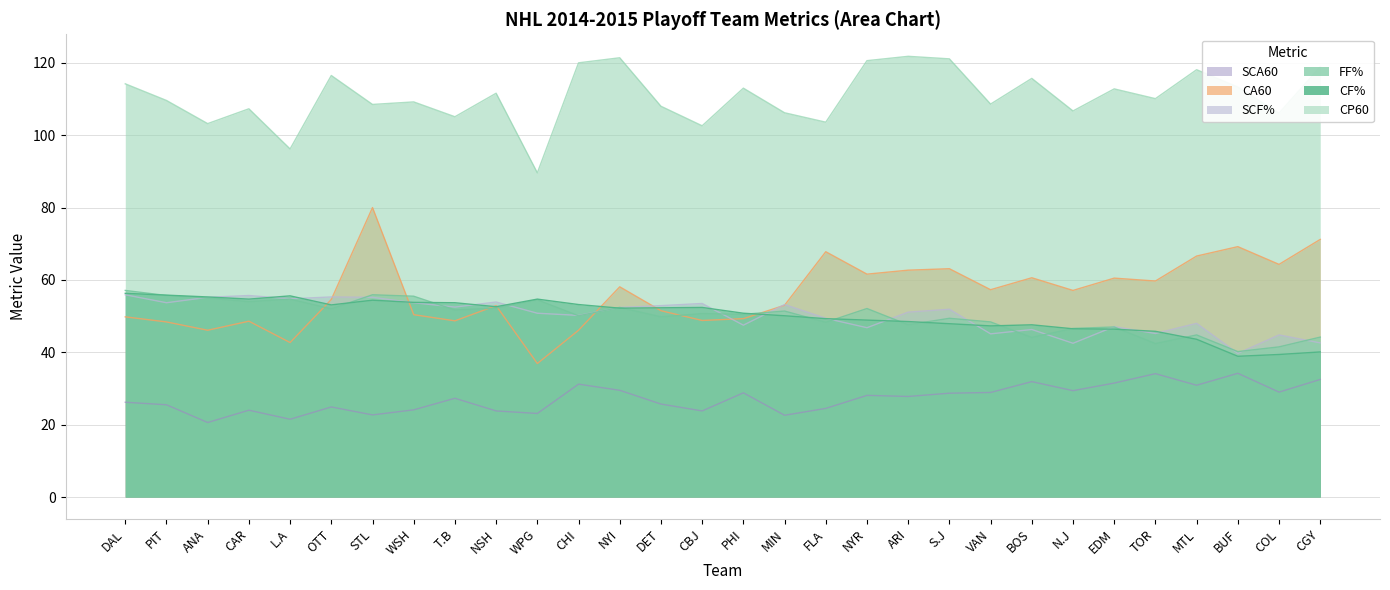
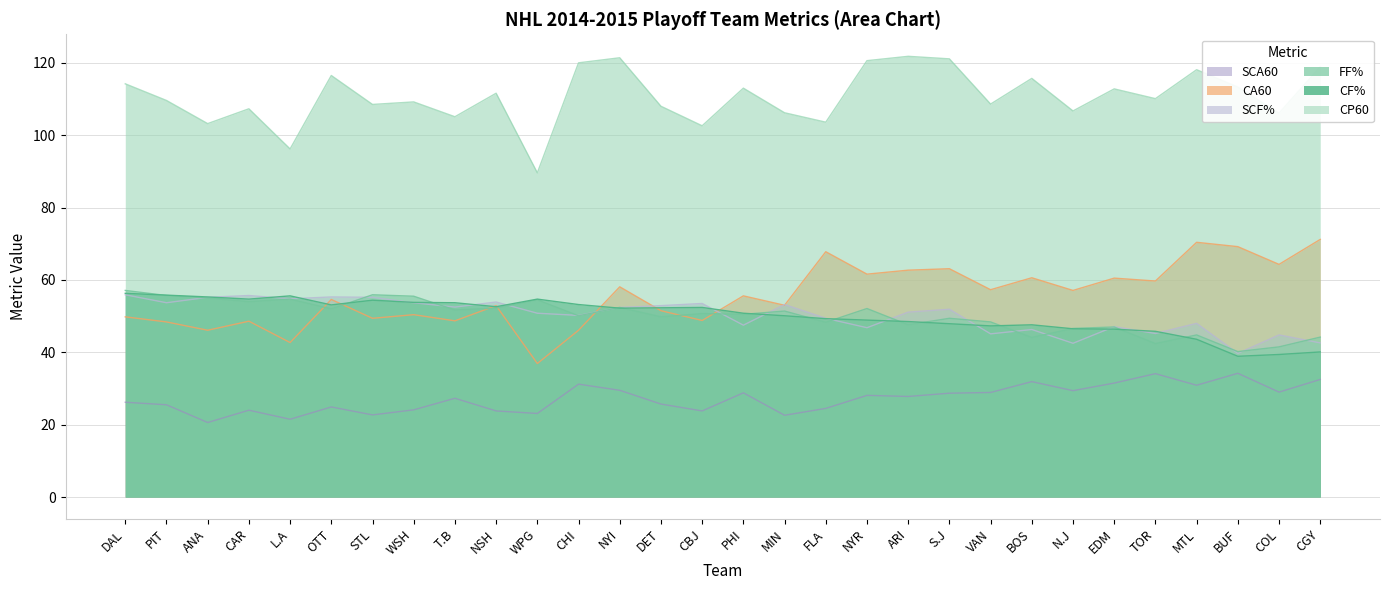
  {
    "CA60": {
      "DAL": 50,
      "PIT": 48,
      "ANA": 46,
      "CAR": 49,
      "L.A": 43,
      "OTT": 55,
-     "STL": 80,
+     "STL": 49,
      "WSH": 50,
      "T.B": 49,
      "WPG": 37,
      "CHI": 46,
      "NYI": 58,
      "DET": 52,
      "CBJ": 49,
-     "PHI": 49,
+     "PHI": 56,
      "FLA": 68,
      "NYR": 62,
      "ARI": 63,
      "S.J": 63,
      "VAN": 57,
      "BOS": 61,
      "N.J": 57,
      "EDM": 61,
      "TOR": 60,
-     "MTL": 67,
+     "MTL": 70,
      "BUF": 69,
      "COL": 64,
      "CGY": 71
    }
  }
